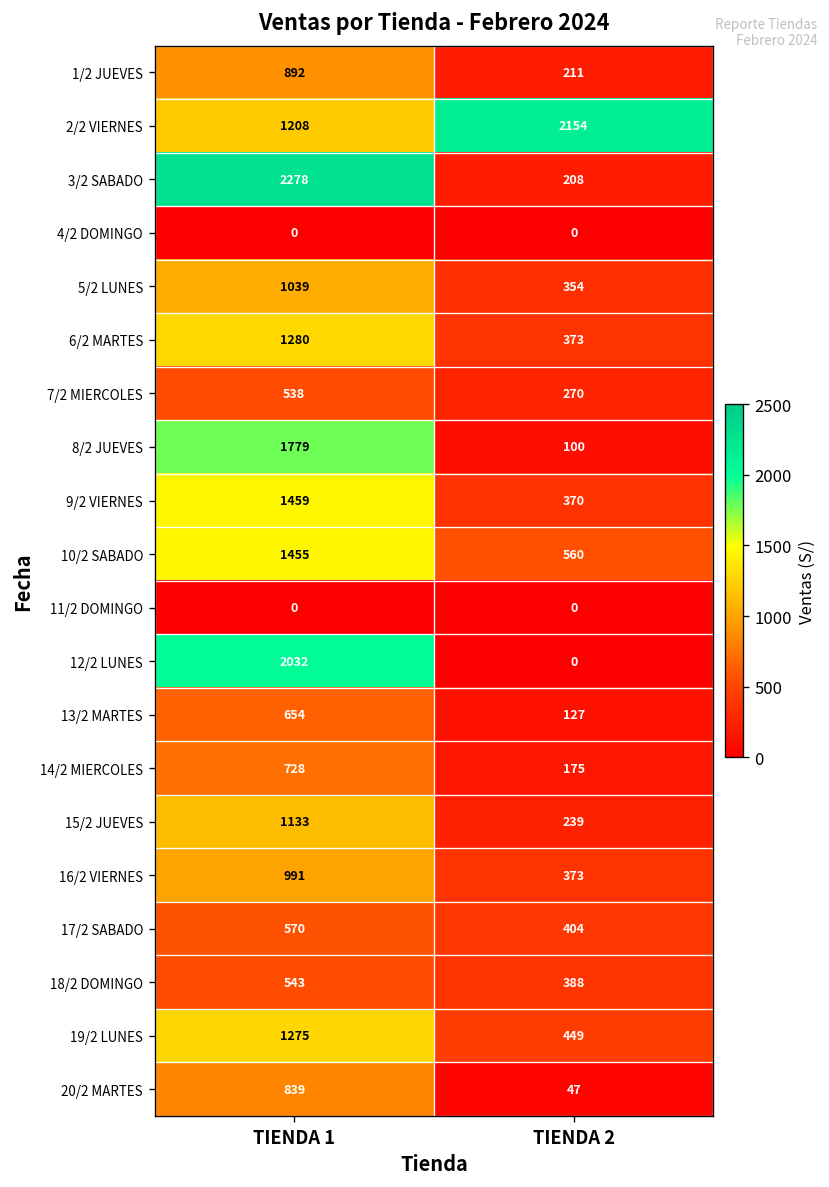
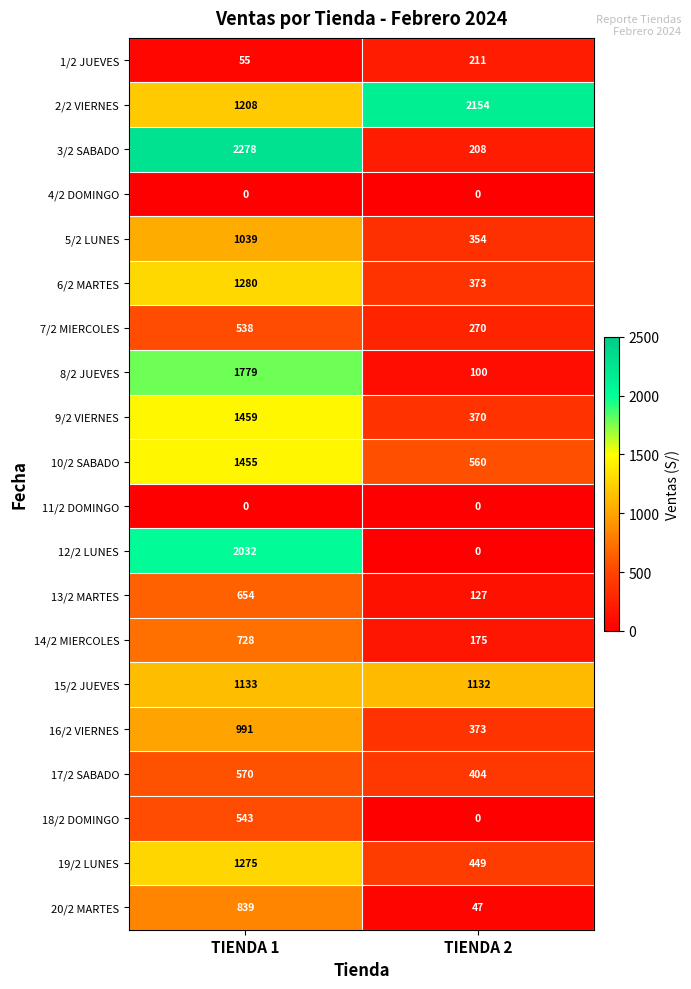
  {
    "1/2 JUEVES": {
-     "TIENDA 1": 892,
+     "TIENDA 1": 55,
      "TIENDA 2": 211
    },
    "2/2 VIERNES": {
      "TIENDA 1": 1208,
      "TIENDA 2": 2154
    },
    "3/2 SABADO": {
      "TIENDA 1": 2278,
      "TIENDA 2": 208
    },
    "4/2 DOMINGO": {
      "TIENDA 1": 0,
      "TIENDA 2": 0
    },
    "5/2 LUNES": {
      "TIENDA 1": 1039,
      "TIENDA 2": 354
    },
    "6/2 MARTES": {
      "TIENDA 1": 1280,
      "TIENDA 2": 373
    },
    "7/2 MIERCOLES": {
      "TIENDA 1": 538,
      "TIENDA 2": 270
    },
    "8/2 JUEVES": {
      "TIENDA 1": 1779,
      "TIENDA 2": 100
    },
    "9/2 VIERNES": {
      "TIENDA 1": 1459,
      "TIENDA 2": 370
    },
    "10/2 SABADO": {
      "TIENDA 1": 1455,
      "TIENDA 2": 560
    },
    "11/2 DOMINGO": {
      "TIENDA 1": 0,
      "TIENDA 2": 0
    },
    "12/2 LUNES": {
      "TIENDA 1": 2032,
      "TIENDA 2": 0
    },
    "13/2 MARTES": {
      "TIENDA 1": 654,
      "TIENDA 2": 127
    },
    "14/2 MIERCOLES": {
      "TIENDA 1": 728,
      "TIENDA 2": 175
    },
    "15/2 JUEVES": {
      "TIENDA 1": 1133,
-     "TIENDA 2": 239
+     "TIENDA 2": 1132
    },
    "16/2 VIERNES": {
      "TIENDA 1": 991,
      "TIENDA 2": 373
    },
    "17/2 SABADO": {
      "TIENDA 1": 570,
      "TIENDA 2": 404
    },
    "18/2 DOMINGO": {
      "TIENDA 1": 543,
-     "TIENDA 2": 388
+     "TIENDA 2": 0
    },
    "19/2 LUNES": {
      "TIENDA 1": 1275,
      "TIENDA 2": 449
    },
    "20/2 MARTES": {
      "TIENDA 1": 839,
      "TIENDA 2": 47
    }
  }
